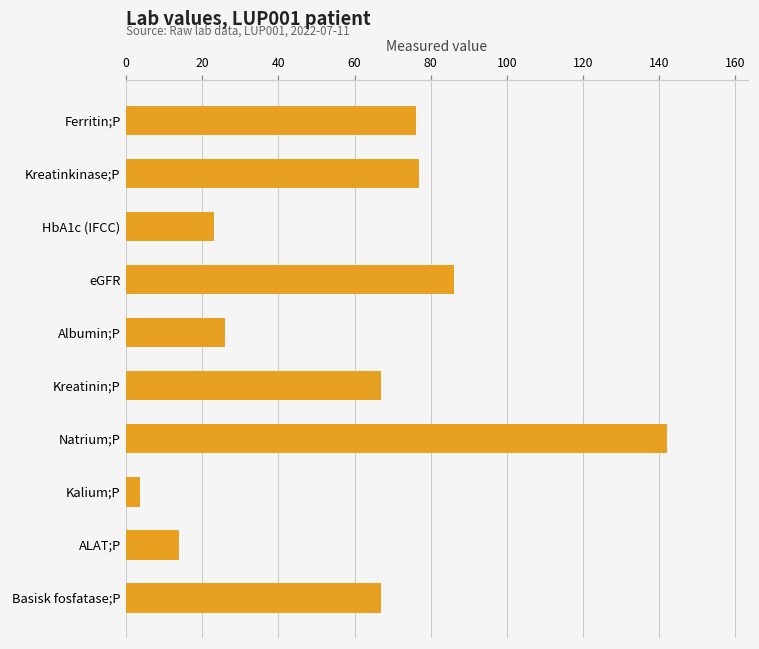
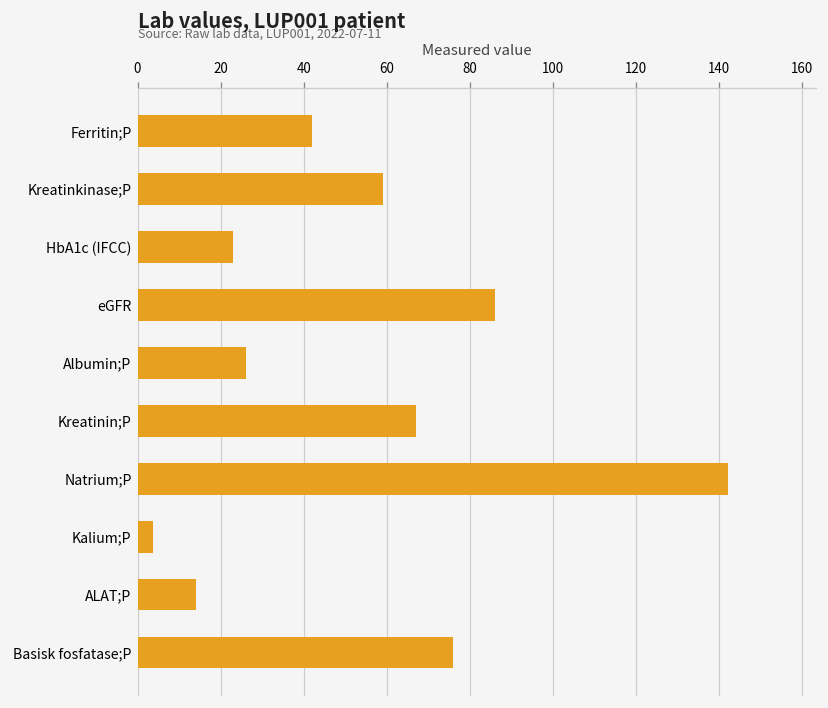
  {
-   "Ferritin;P": 76,
-   "Kreatinkinase;P": 77,
+   "Ferritin;P": 42,
+   "Kreatinkinase;P": 59,
    "HbA1c (IFCC)": 23,
    "eGFR": 86,
    "Albumin;P": 26,
    "Kreatinin;P": 67,
    "Natrium;P": 142,
    "Kalium;P": 4,
    "ALAT;P": 14,
-   "Basisk fosfatase;P": 67
+   "Basisk fosfatase;P": 76
  }
